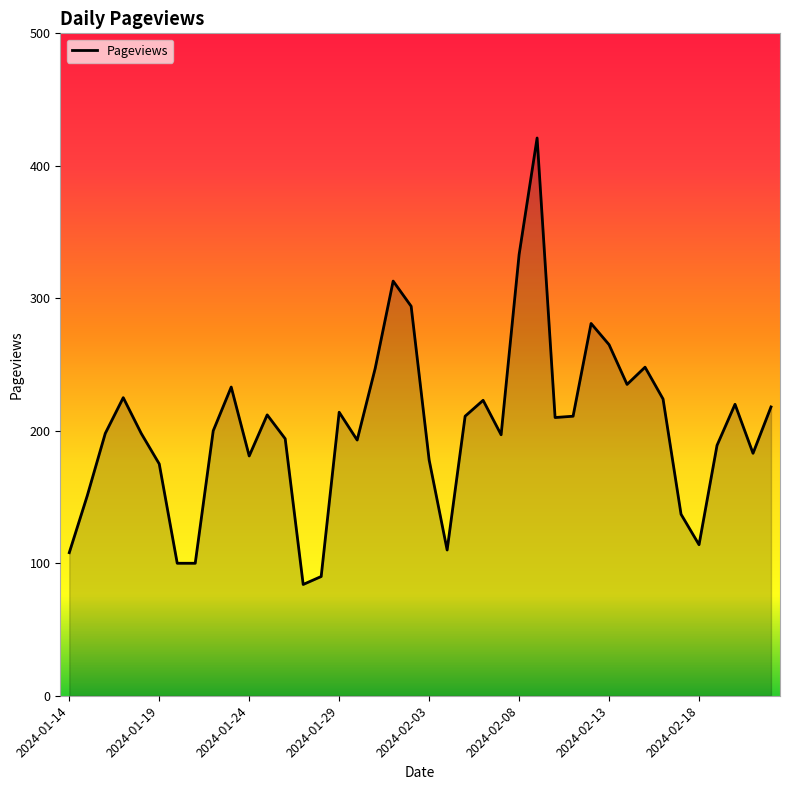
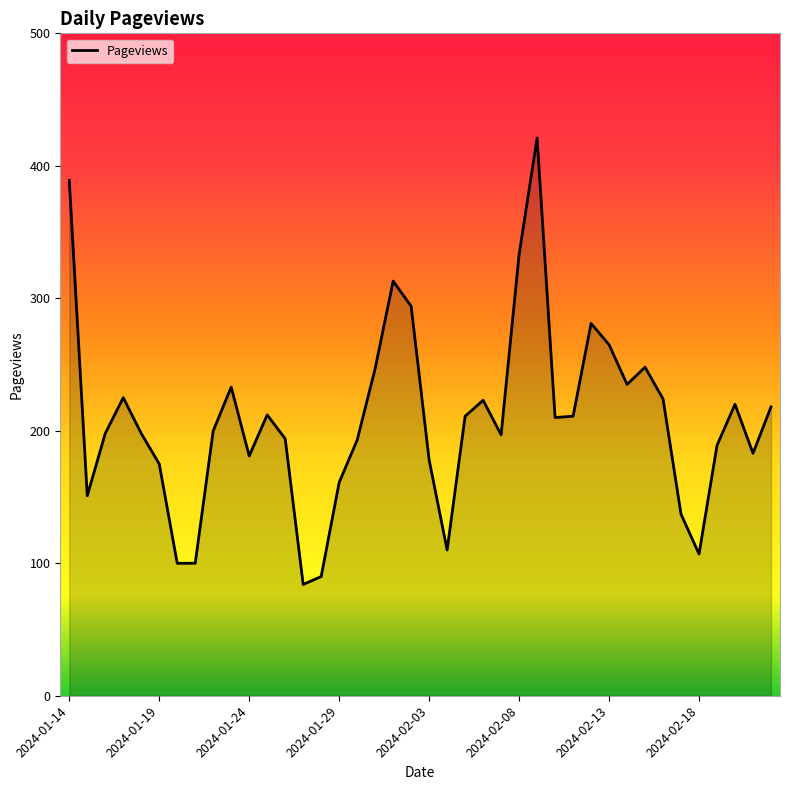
  {
-   "2024-01-14": 108,
+   "2024-01-14": 389,
    "2024-01-19": 175,
    "2024-01-24": 181,
-   "2024-01-29": 214,
+   "2024-01-29": 161,
    "2024-02-03": 178,
    "2024-02-08": 333,
    "2024-02-13": 265,
-   "2024-02-18": 114
+   "2024-02-18": 107
  }
